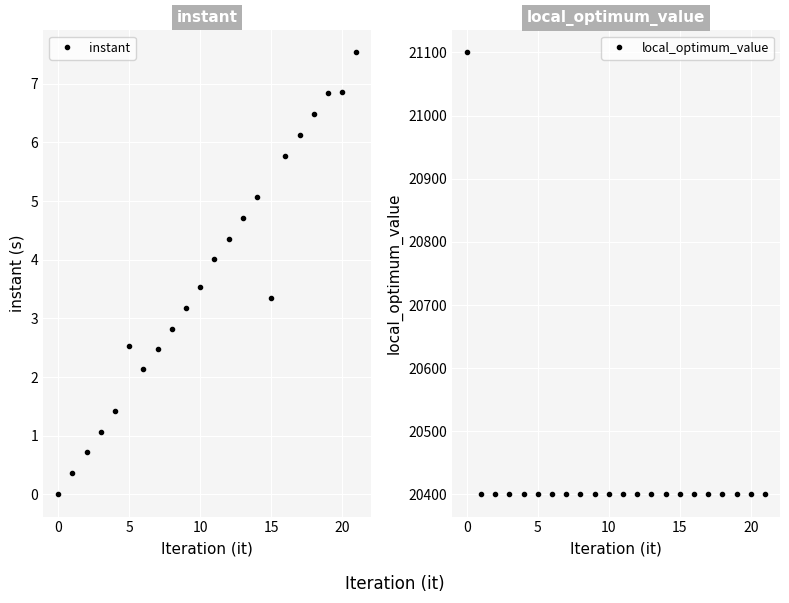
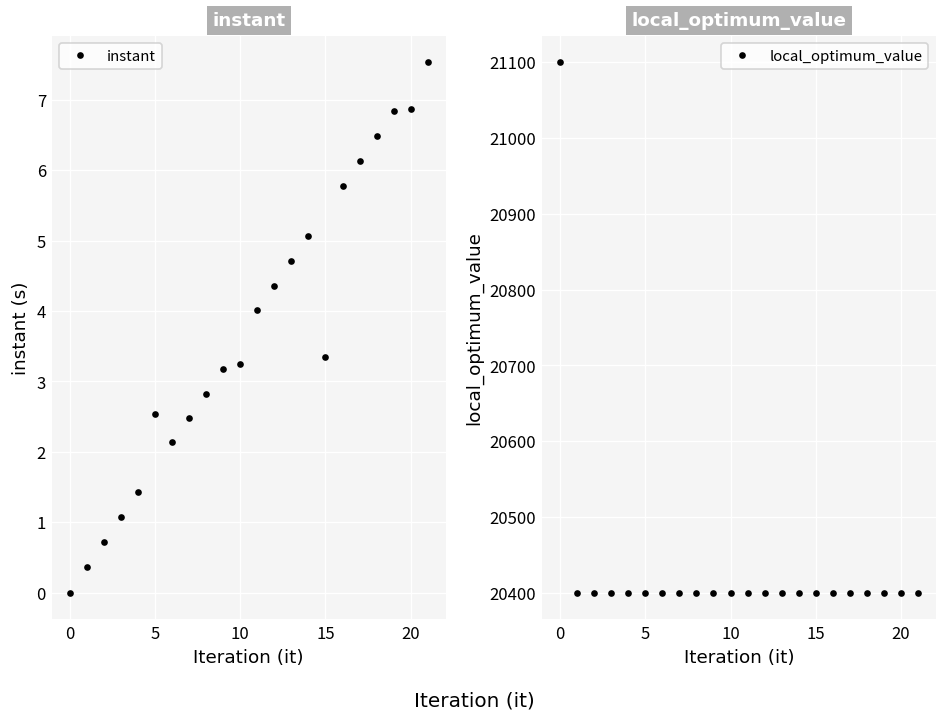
  {
    "instant": {
      "0": 0.0,
      "5": 2.5,
-     "10": 3.5,
+     "10": 3.3,
      "15": 3.4,
      "20": 6.9
    },
    "local_optimum_value": {
      "0": 21100,
      "5": 20400,
      "10": 20400,
      "15": 20400,
      "20": 20400
    }
  }
